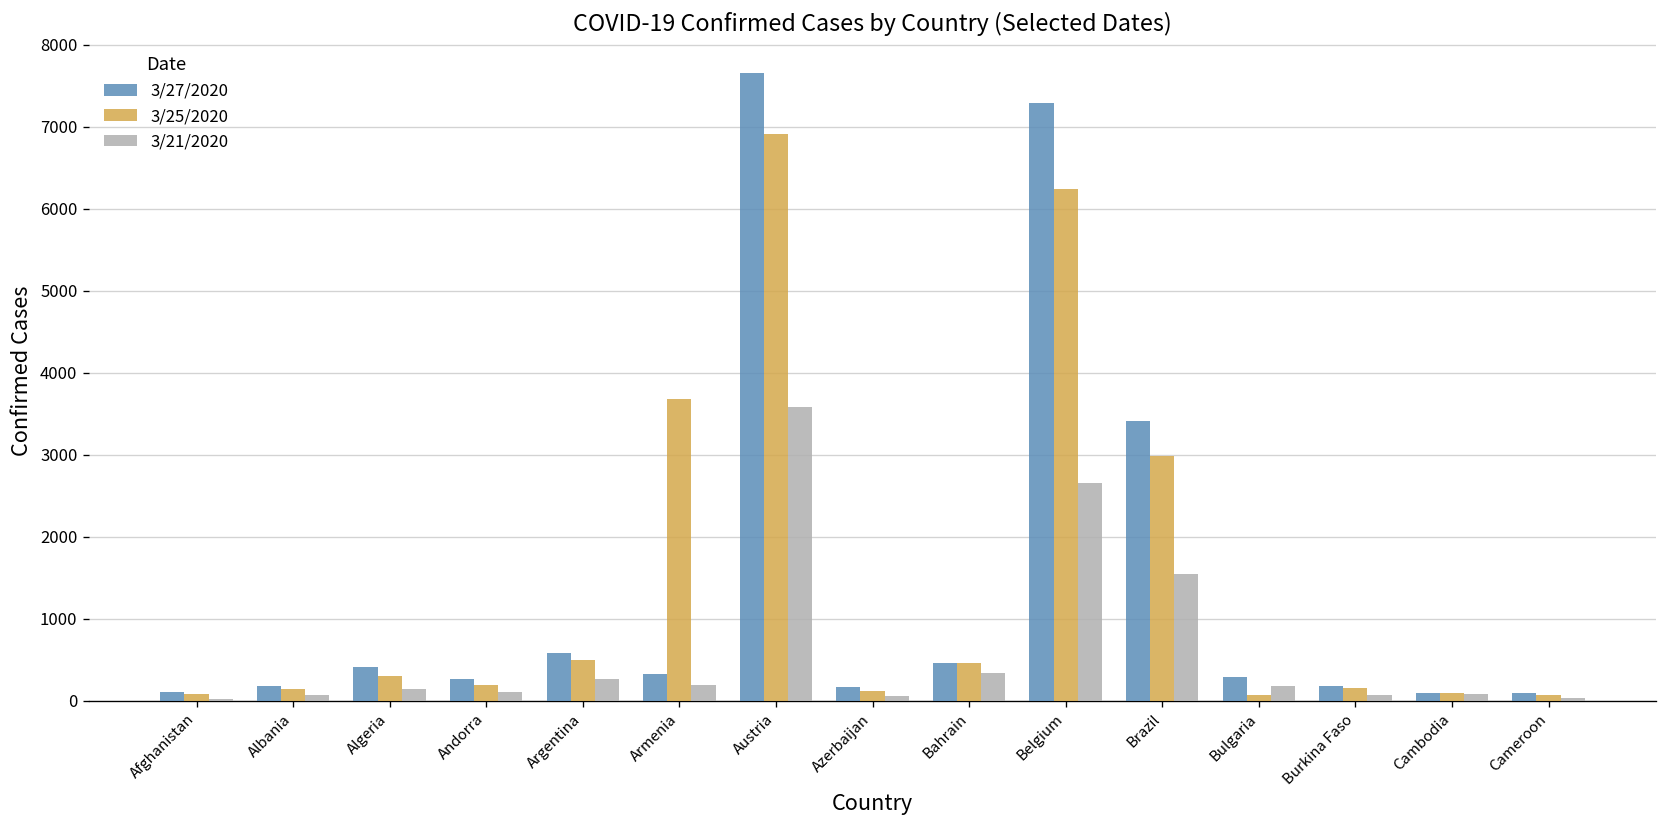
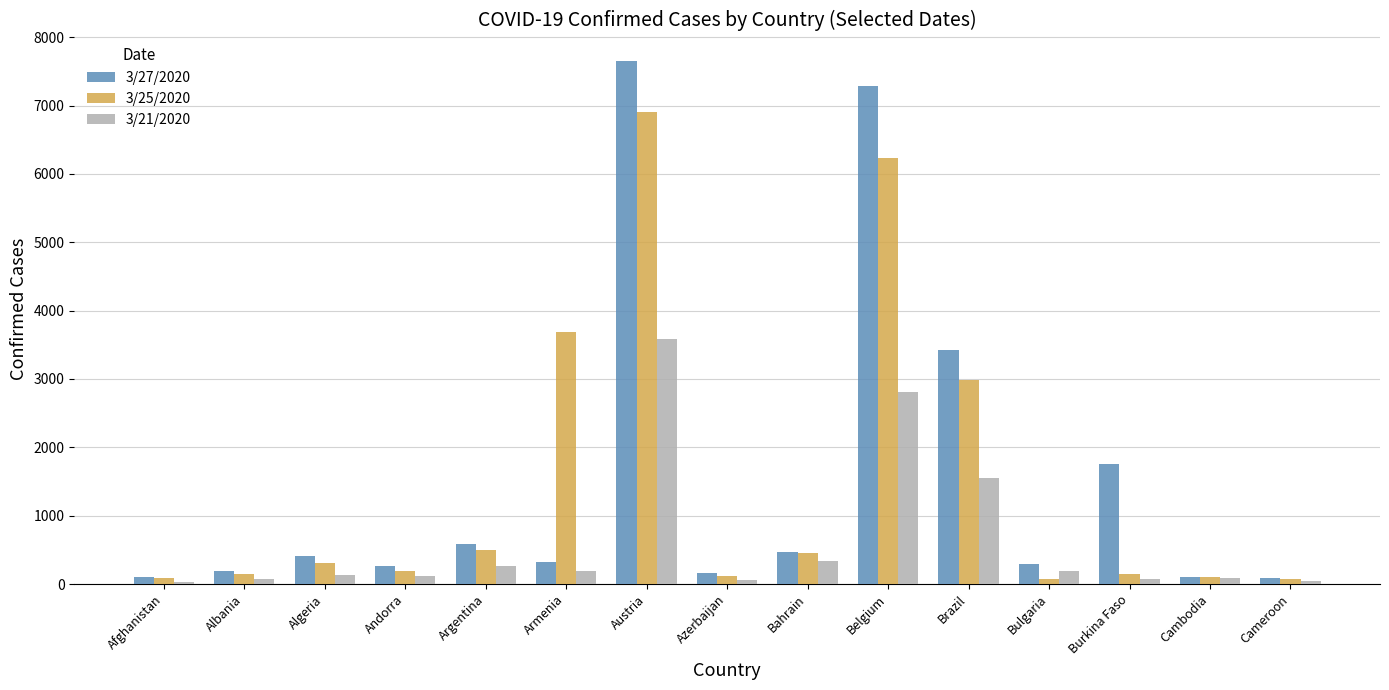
  {
    "3/27/2020": {
      "Afghanistan": 100,
      "Albania": 200,
      "Algeria": 400,
      "Andorra": 300,
      "Argentina": 600,
      "Armenia": 300,
      "Austria": 7700,
      "Azerbaijan": 200,
      "Bahrain": 500,
      "Belgium": 7300,
      "Brazil": 3400,
      "Bulgaria": 300,
-     "Burkina Faso": 200,
+     "Burkina Faso": 1800,
      "Cambodia": 100,
      "Cameroon": 100
    },
    "3/25/2020": {
      "Afghanistan": 100,
      "Albania": 100,
      "Algeria": 300,
      "Andorra": 200,
      "Argentina": 500,
      "Armenia": 3700,
      "Austria": 6900,
      "Azerbaijan": 100,
      "Bahrain": 500,
      "Belgium": 6200,
      "Brazil": 3000,
      "Bulgaria": 100,
      "Burkina Faso": 200,
      "Cambodia": 100,
      "Cameroon": 100
    },
    "3/21/2020": {
      "Albania": 100,
      "Algeria": 100,
      "Andorra": 100,
      "Argentina": 300,
      "Armenia": 200,
      "Austria": 3600,
      "Azerbaijan": 100,
      "Bahrain": 300,
-     "Belgium": 2700,
+     "Belgium": 2800,
      "Brazil": 1500,
      "Bulgaria": 200,
      "Burkina Faso": 100,
      "Cambodia": 100,
      "Cameroon": 0
    }
  }
